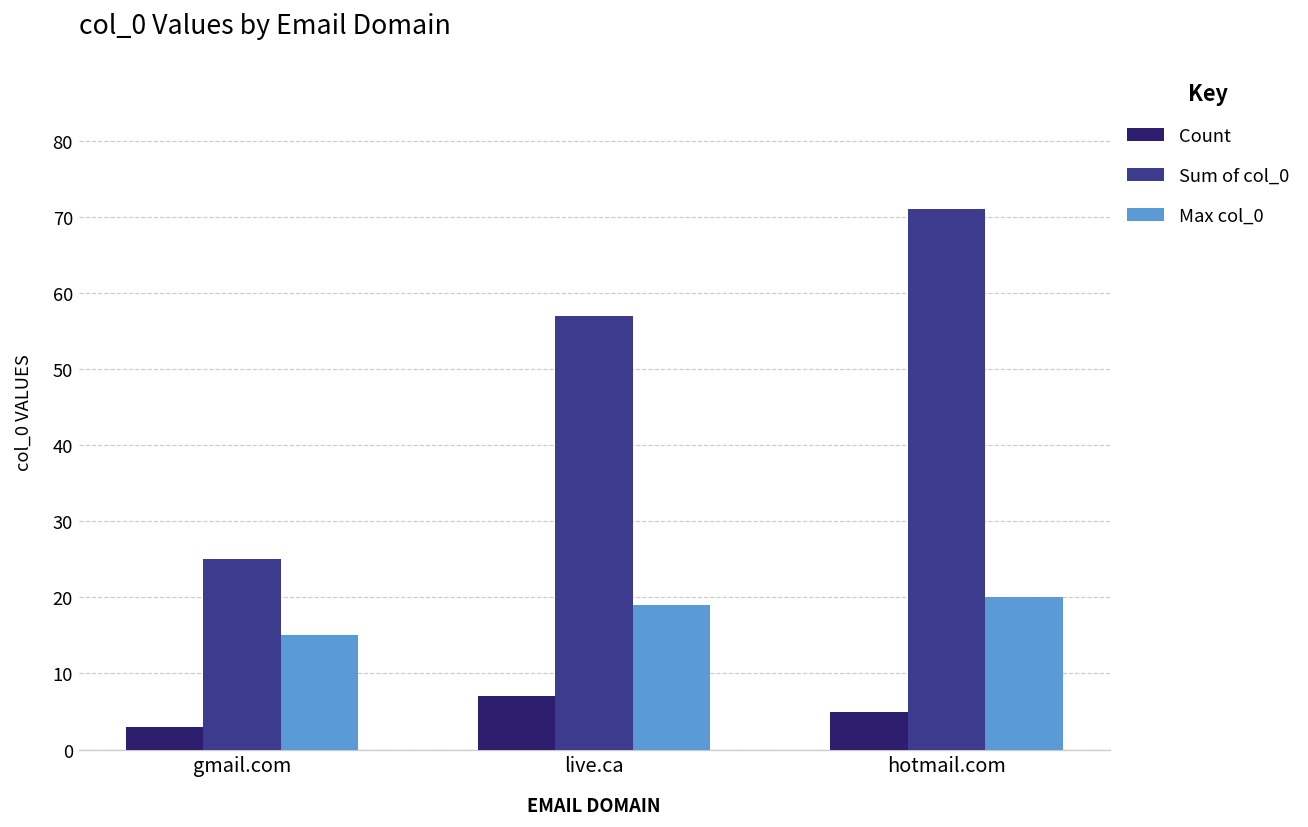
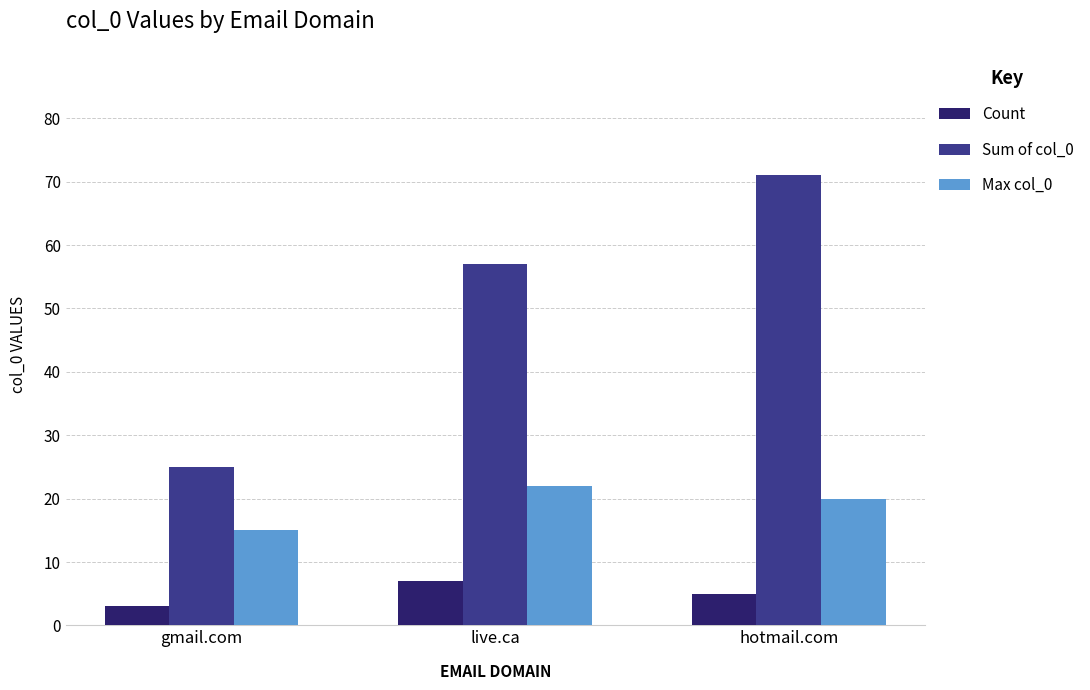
  {
    "Max col_0": {
      "gmail.com": 15,
-     "live.ca": 19,
+     "live.ca": 22,
      "hotmail.com": 20
    }
  }
